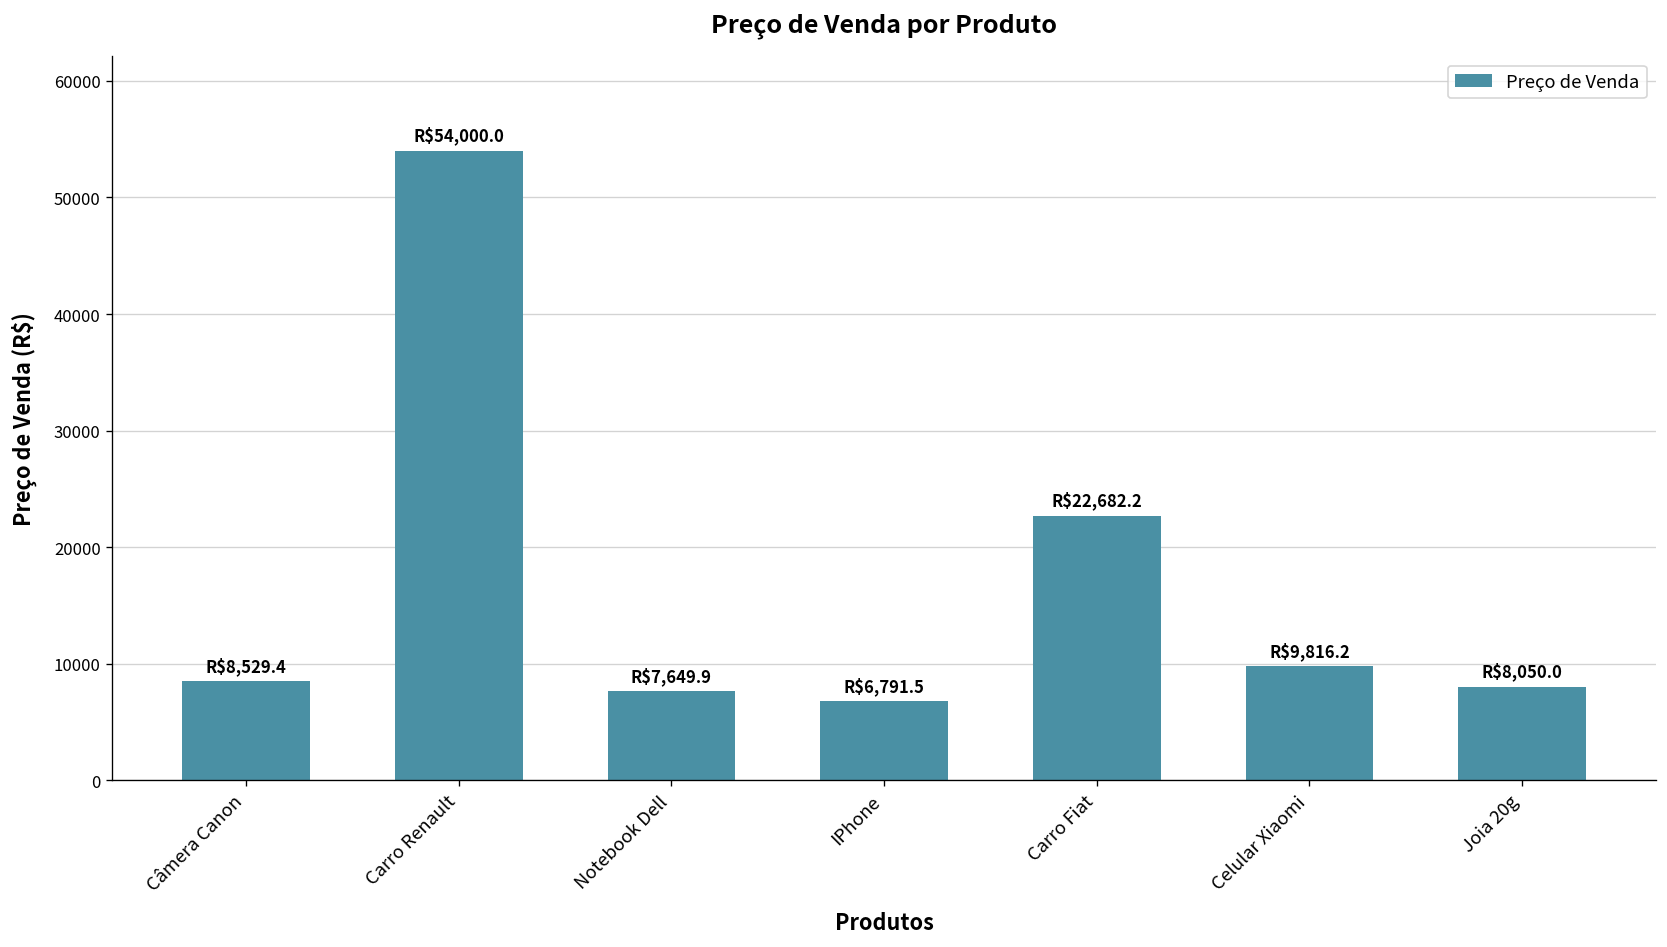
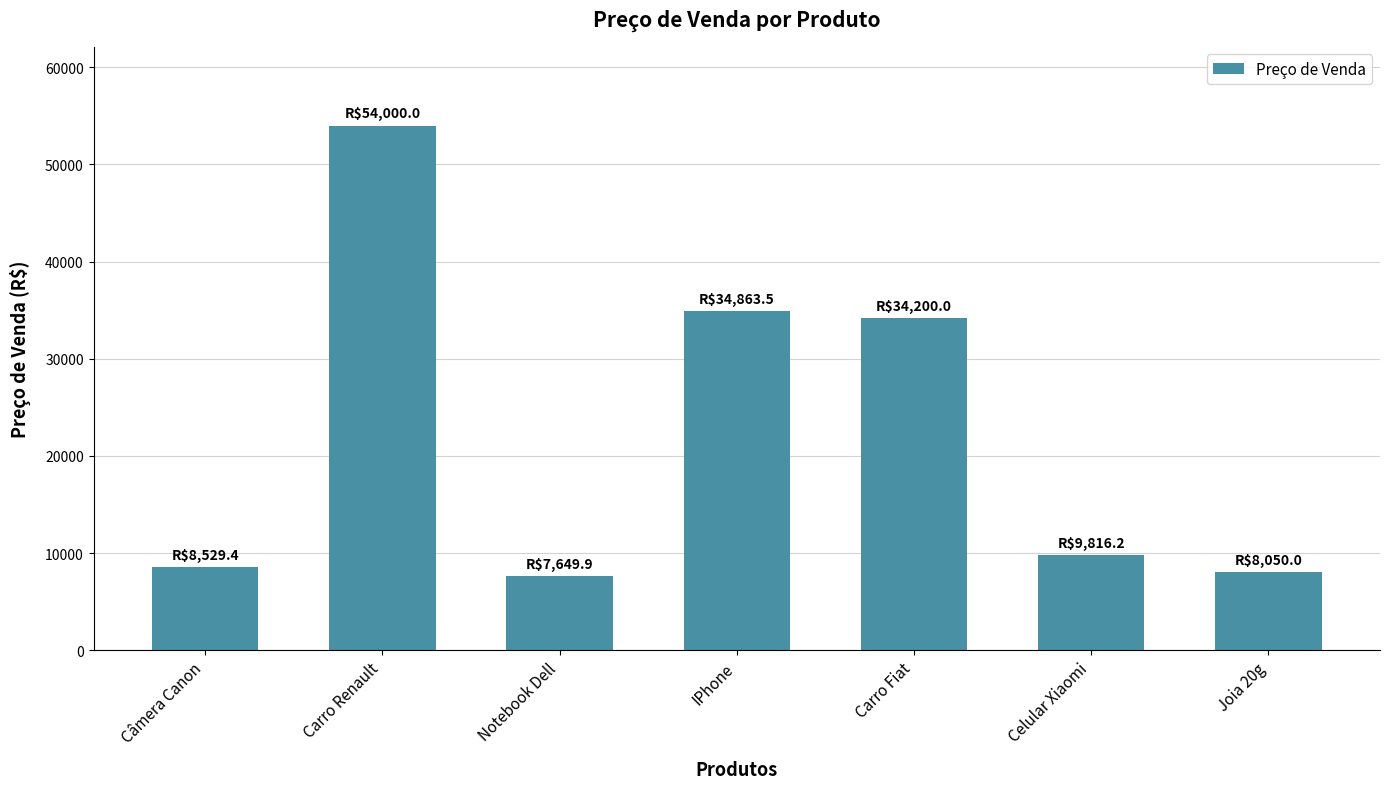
  {
    "Câmera Canon": "$8,529.4",
    "Carro Renault": "$54,000.0",
    "Notebook Dell": "$7,649.9",
-   "IPhone": "$6,791.5",
-   "Carro Fiat": "$22,682.2",
+   "IPhone": "$34,863.5",
+   "Carro Fiat": "$34,200.0",
    "Celular Xiaomi": "$9,816.2",
    "Joia 20g": "$8,050.0"
  }
